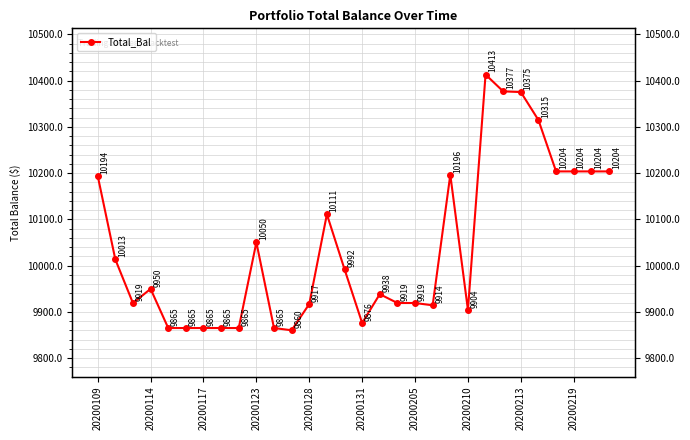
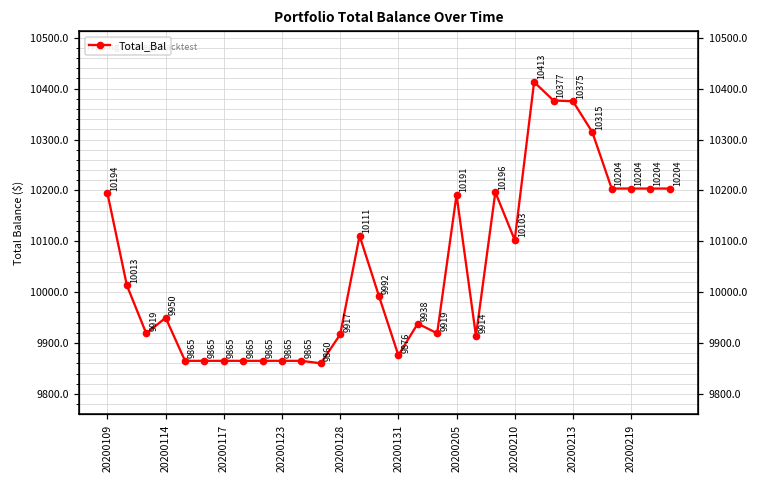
  {
    "20200109": 10194,
    "20200114": 9950,
    "20200117": 9865,
-   "20200123": 10050,
+   "20200123": 9865,
    "20200128": 9917,
    "20200131": 9876,
-   "20200205": 9919,
-   "20200210": 9904,
+   "20200205": 10191,
+   "20200210": 10103,
    "20200213": 10375,
    "20200219": 10204
  }
